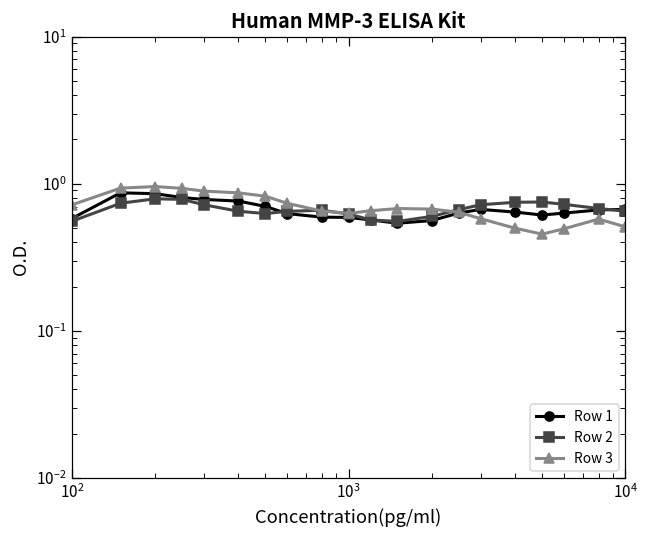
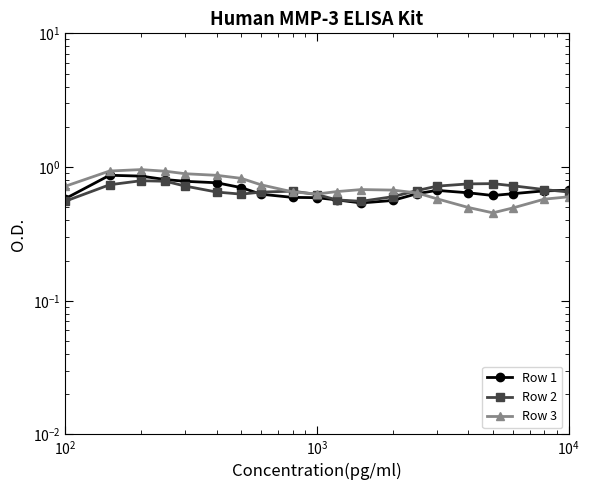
  {
    "Row 1": {
      "10^3": 0.6
    },
    "Row 3": {
      "10^2": 0.7,
-     "10^4": 0.51
+     "10^4": 0.6
    }
  }
